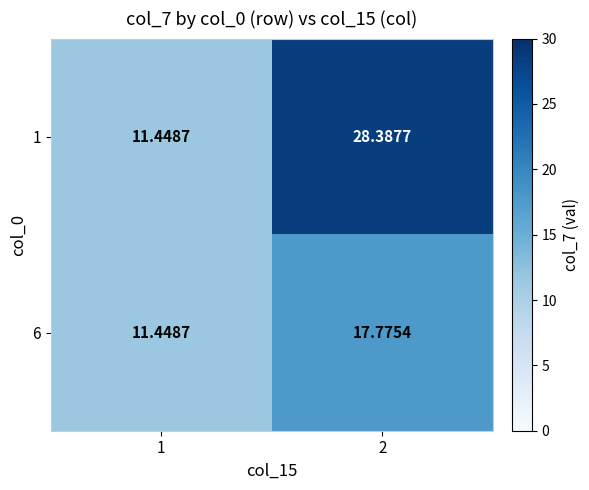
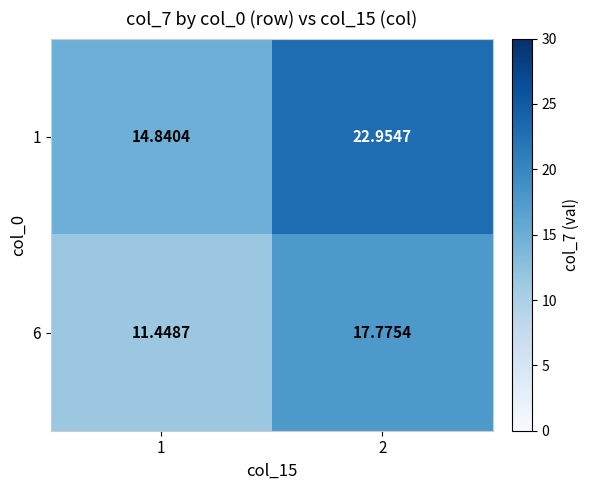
  {
    "1": {
-     "1": 11.4487,
-     "2": 28.3877
+     "1": 14.8404,
+     "2": 22.9547
    },
    "6": {
      "1": 11.4487,
      "2": 17.7754
    }
  }
